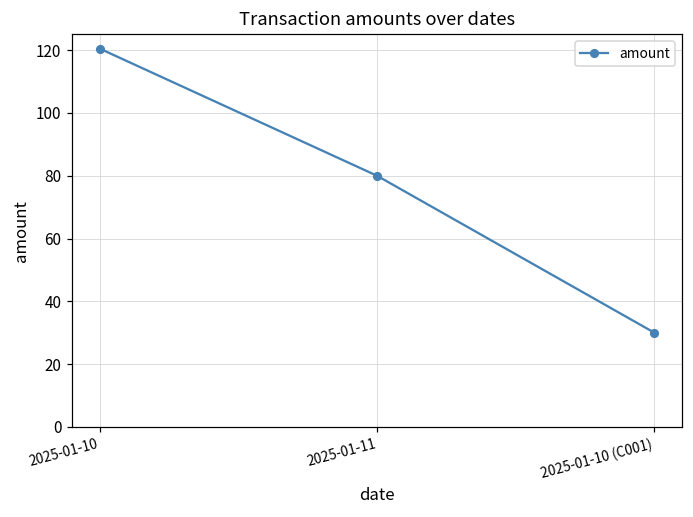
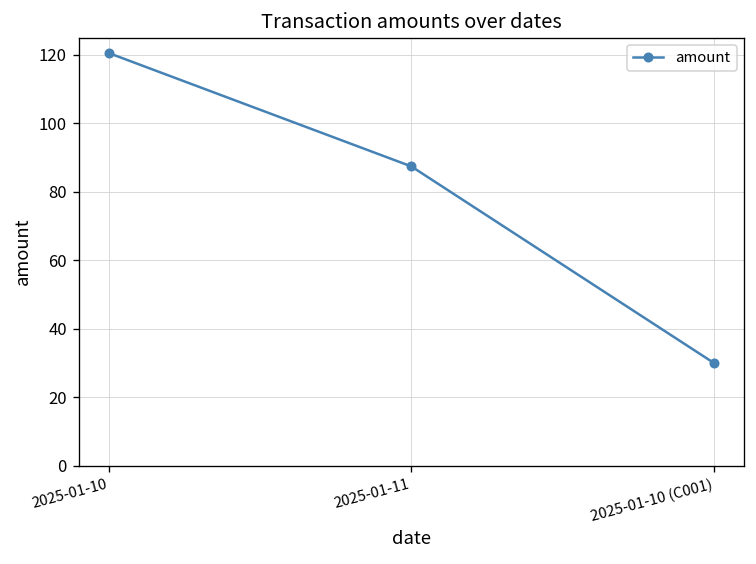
  {
    "2025-01-10": 121,
-   "2025-01-11": 80,
+   "2025-01-11": 87,
    "2025-01-10 (C001)": 30
  }
